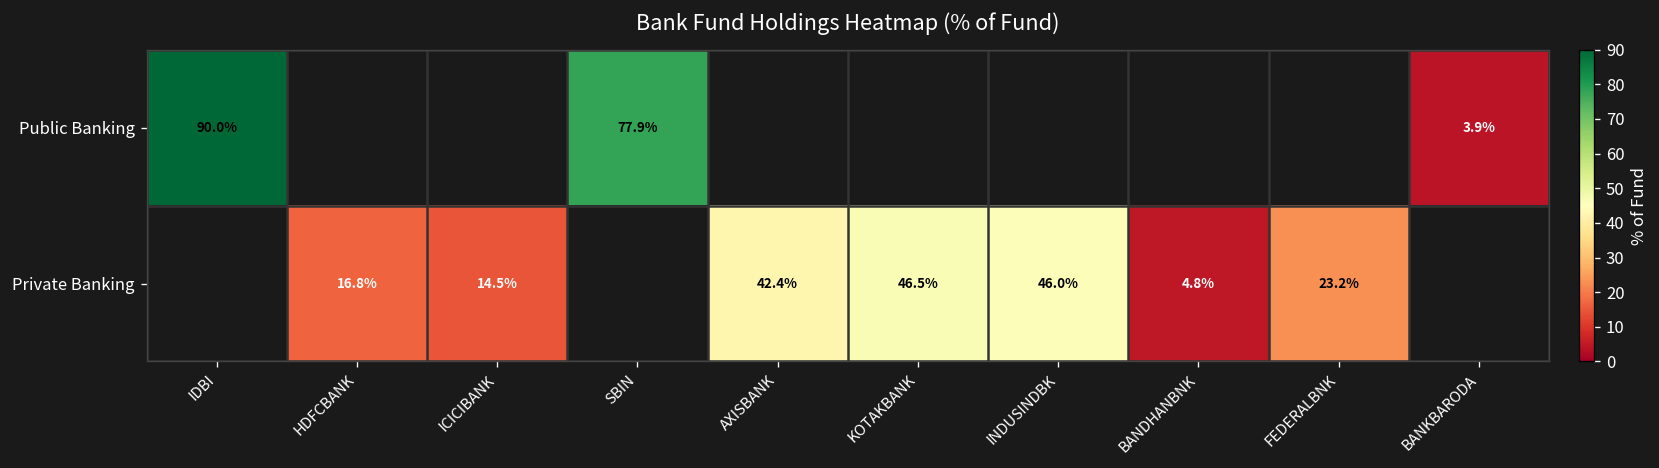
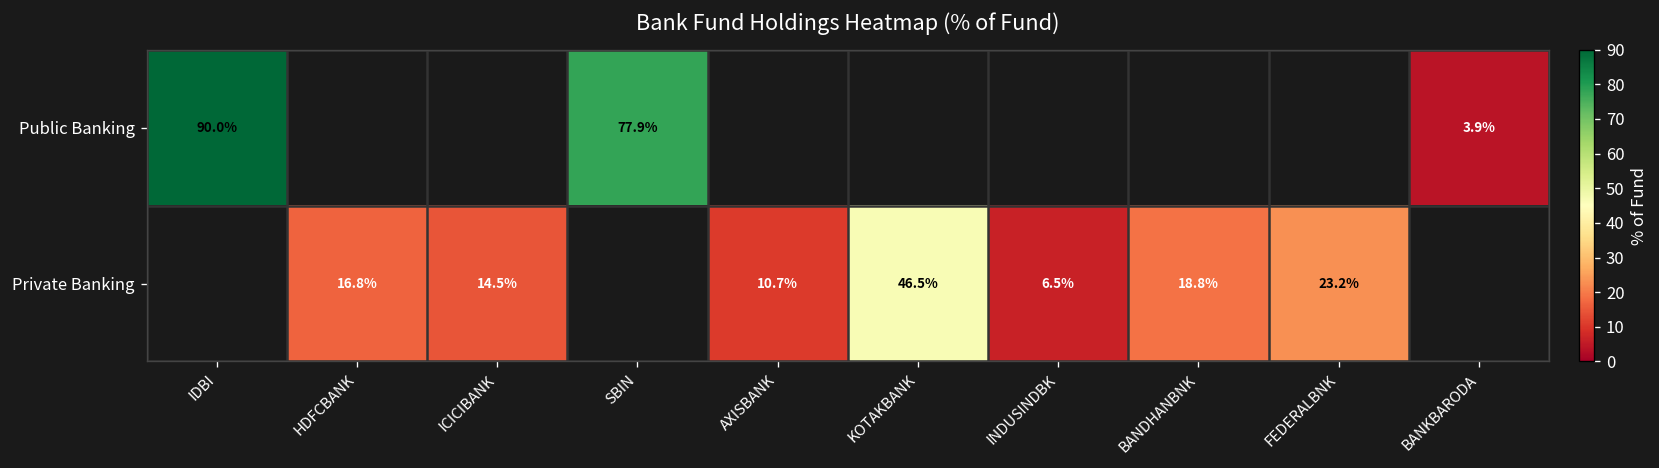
  {
    "Public Banking": {
      "IDBI": "90.0%",
      "SBIN": "77.9%",
      "BANKBARODA": "3.9%"
    },
    "Private Banking": {
      "HDFCBANK": "16.8%",
      "ICICIBANK": "14.5%",
-     "AXISBANK": "42.4%",
+     "AXISBANK": "10.7%",
      "KOTAKBANK": "46.5%",
-     "INDUSINDBK": "46.0%",
-     "BANDHANBNK": "4.8%",
+     "INDUSINDBK": "6.5%",
+     "BANDHANBNK": "18.8%",
      "FEDERALBNK": "23.2%"
    }
  }
